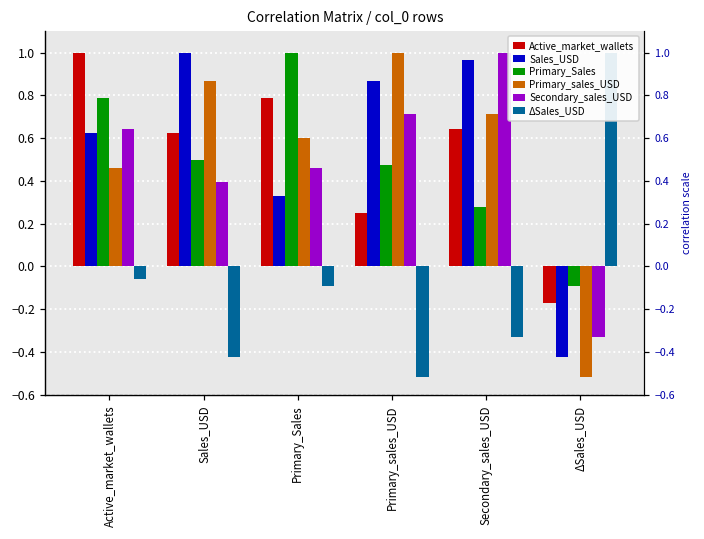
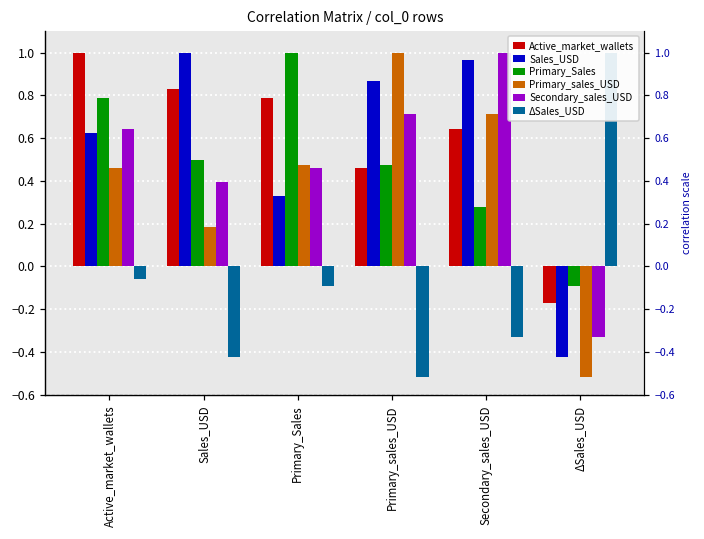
  {
    "Active_market_wallets": {
      "Active_market_wallets": 1.00,
-     "Sales_USD": 0.62,
+     "Sales_USD": 0.83,
      "Primary_Sales": 0.79,
-     "Primary_sales_USD": 0.25,
+     "Primary_sales_USD": 0.46,
      "Secondary_sales_USD": 0.64,
      "ΔSales_USD": -0.17
    },
    "Sales_USD": {
      "Active_market_wallets": 0.62,
      "Sales_USD": 1.00,
      "Primary_Sales": 0.33,
      "Primary_sales_USD": 0.87,
      "Secondary_sales_USD": 0.97,
      "ΔSales_USD": -0.42
    },
    "Primary_Sales": {
      "Active_market_wallets": 0.79,
      "Sales_USD": 0.50,
      "Primary_Sales": 1.00,
      "Primary_sales_USD": 0.47,
      "Secondary_sales_USD": 0.28,
      "ΔSales_USD": -0.09
    },
    "Primary_sales_USD": {
      "Active_market_wallets": 0.46,
-     "Sales_USD": 0.87,
-     "Primary_Sales": 0.60,
+     "Sales_USD": 0.18,
+     "Primary_Sales": 0.47,
      "Primary_sales_USD": 1.00,
      "Secondary_sales_USD": 0.71,
      "ΔSales_USD": -0.51
    },
    "Secondary_sales_USD": {
      "Active_market_wallets": 0.64,
      "Sales_USD": 0.40,
      "Primary_Sales": 0.46,
      "Primary_sales_USD": 0.71,
      "Secondary_sales_USD": 1.00,
      "ΔSales_USD": -0.33
    },
    "ΔSales_USD": {
      "Active_market_wallets": -0.06,
      "Sales_USD": -0.42,
      "Primary_Sales": -0.09,
      "Primary_sales_USD": -0.51,
      "Secondary_sales_USD": -0.33
    }
  }
